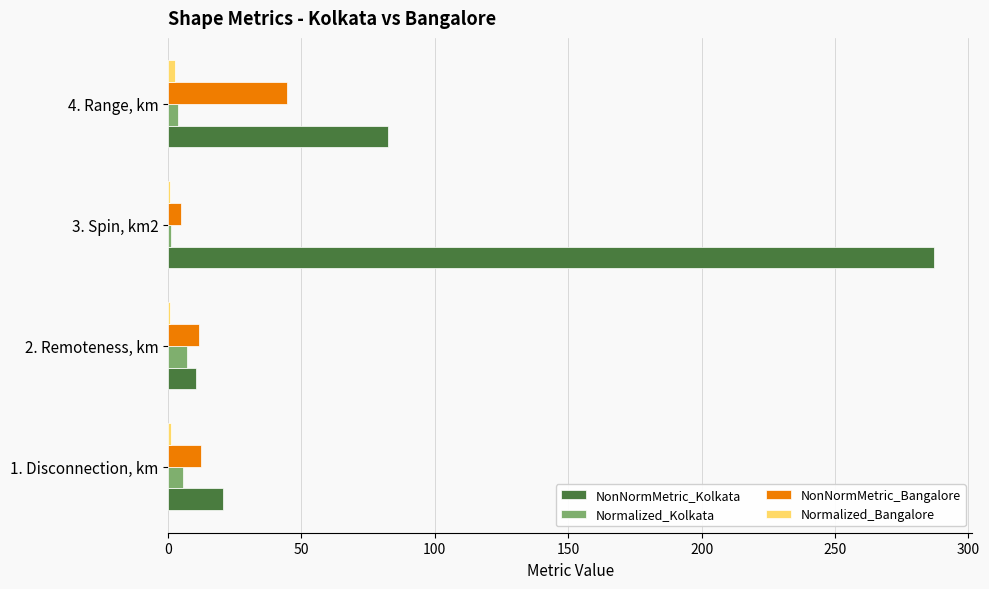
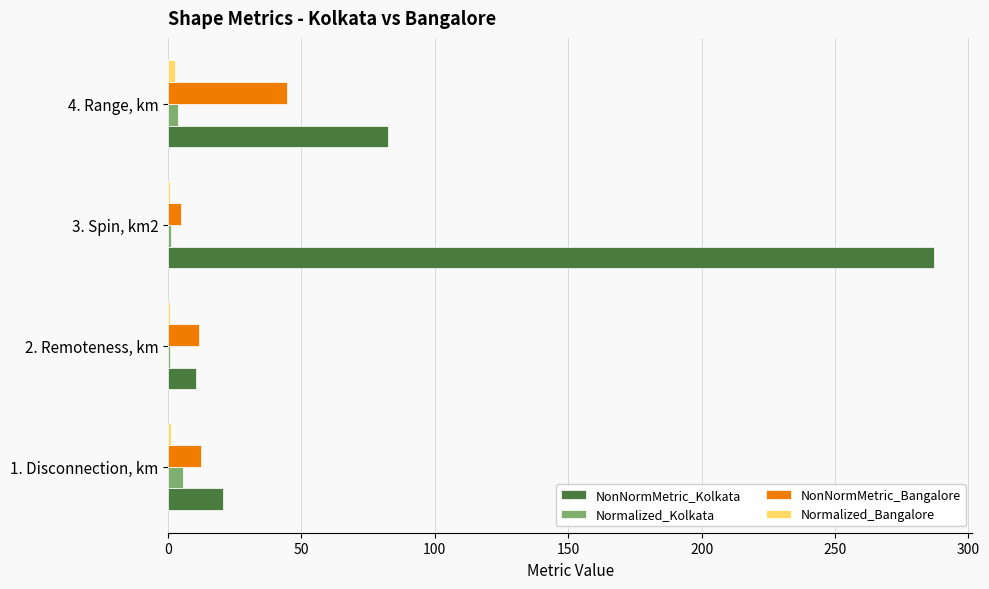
  {
    "NonNormMetric_Kolkata": {
      "4. Range, km": 82,
      "3. Spin, km2": 287,
      "2. Remoteness, km": 11,
      "1. Disconnection, km": 20
    },
    "Normalized_Kolkata": {
      "4. Range, km": 4,
      "3. Spin, km2": 1,
-     "2. Remoteness, km": 7,
+     "2. Remoteness, km": 1,
      "1. Disconnection, km": 5
    },
    "NonNormMetric_Bangalore": {
      "4. Range, km": 45,
      "3. Spin, km2": 5,
      "2. Remoteness, km": 12,
      "1. Disconnection, km": 12
    },
    "Normalized_Bangalore": {
      "4. Range, km": 3,
      "1. Disconnection, km": 1
    }
  }
